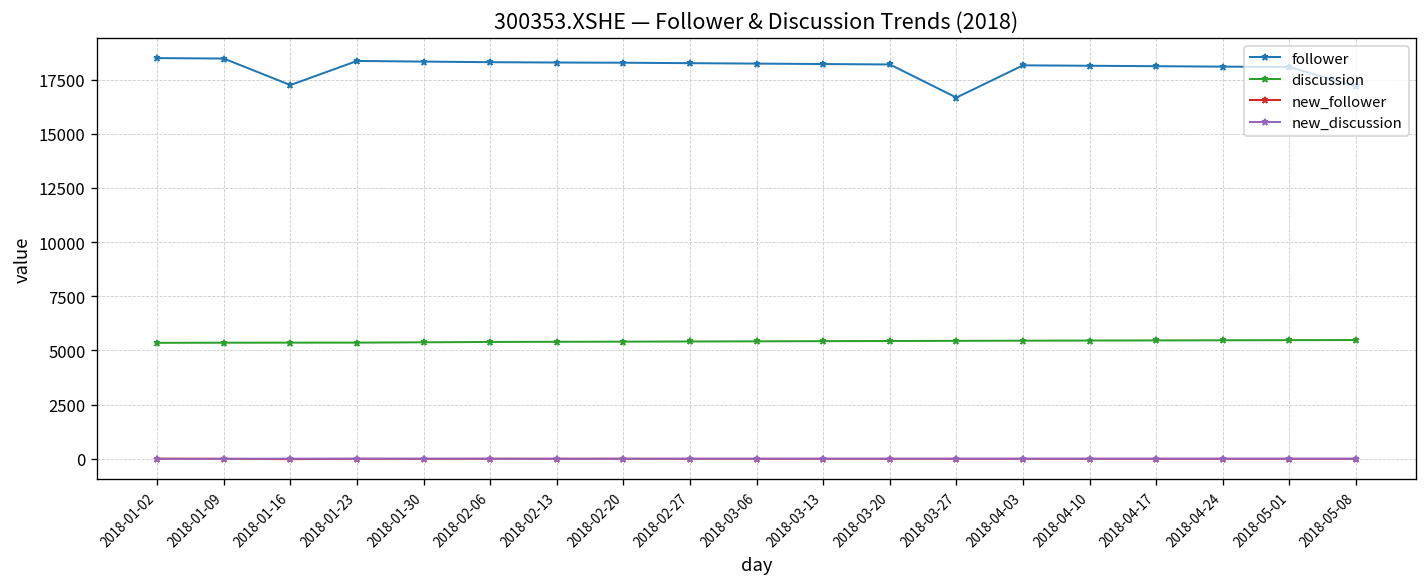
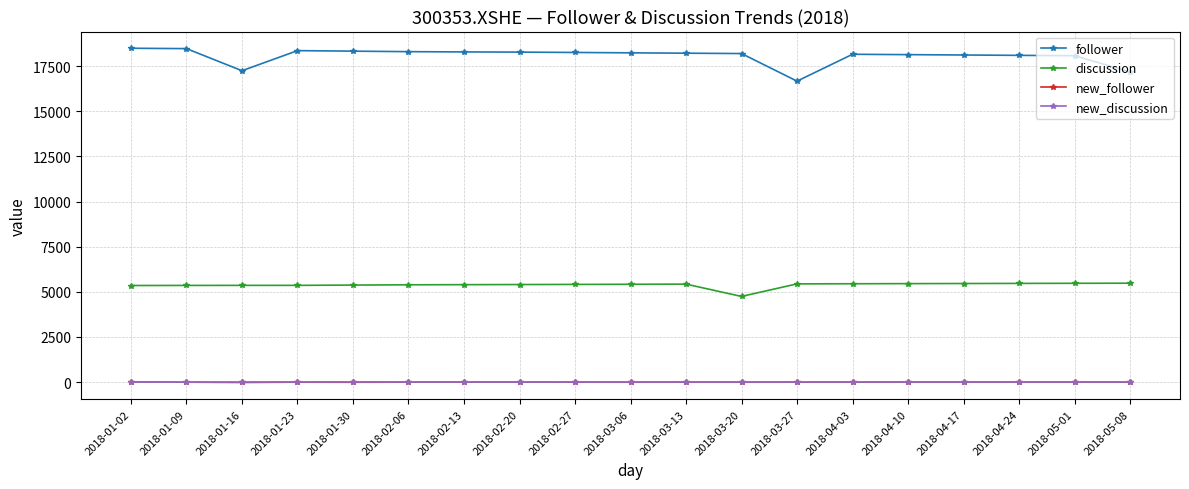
  {
    "follower": {
      "2018-01-02": 18500,
      "2018-01-09": 18500,
      "2018-01-16": 17200,
      "2018-01-23": 18400,
      "2018-01-30": 18300,
      "2018-02-06": 18300,
      "2018-02-13": 18300,
      "2018-02-20": 18300,
      "2018-02-27": 18300,
      "2018-03-06": 18200,
      "2018-03-13": 18200,
      "2018-03-20": 18200,
      "2018-03-27": 16700,
      "2018-04-03": 18200,
      "2018-04-10": 18100,
      "2018-04-17": 18100,
      "2018-04-24": 18100
    },
    "discussion": {
      "2018-01-02": 5400,
      "2018-01-09": 5400,
      "2018-01-16": 5400,
      "2018-01-23": 5400,
      "2018-01-30": 5400,
      "2018-02-06": 5400,
      "2018-02-13": 5400,
      "2018-02-20": 5400,
      "2018-02-27": 5400,
      "2018-03-06": 5400,
      "2018-03-13": 5400,
-     "2018-03-20": 5400,
+     "2018-03-20": 4700,
      "2018-03-27": 5400,
      "2018-04-03": 5400,
      "2018-04-10": 5500,
      "2018-04-17": 5500,
      "2018-04-24": 5500,
      "2018-05-01": 5500,
      "2018-05-08": 5500
    }
  }
